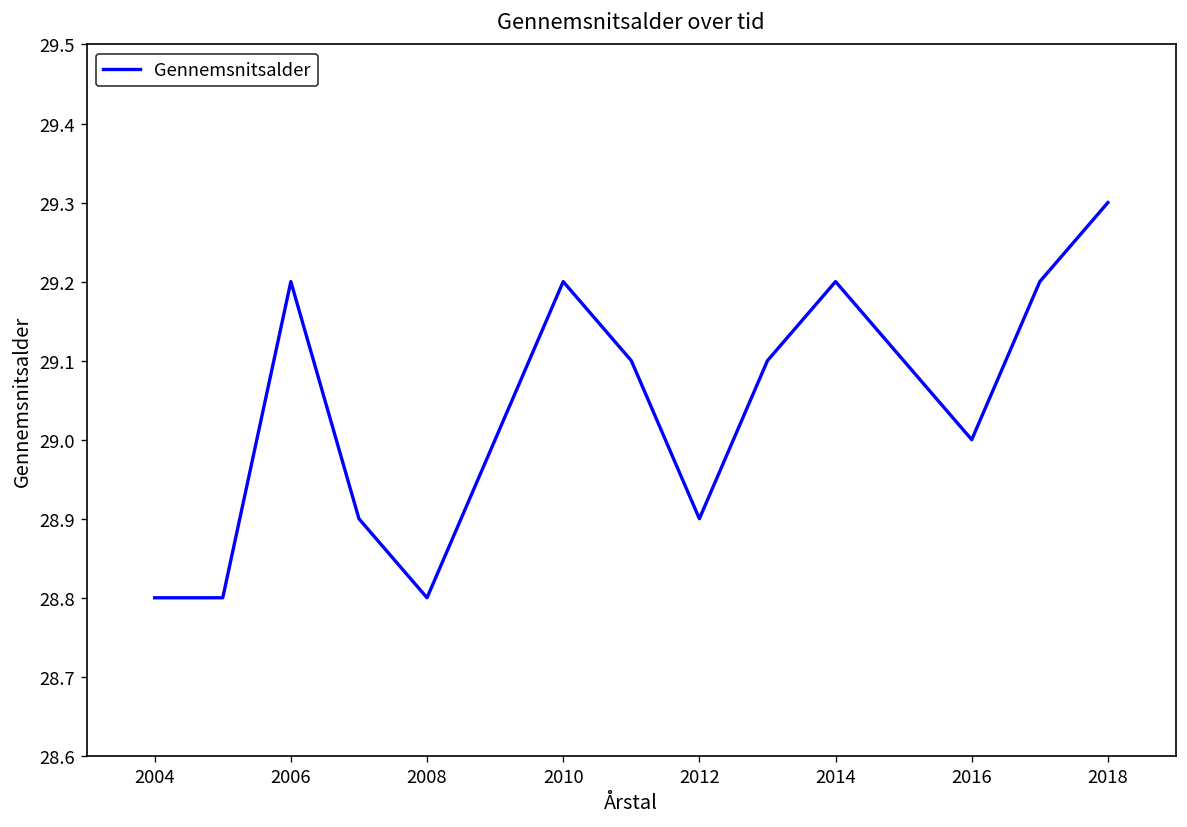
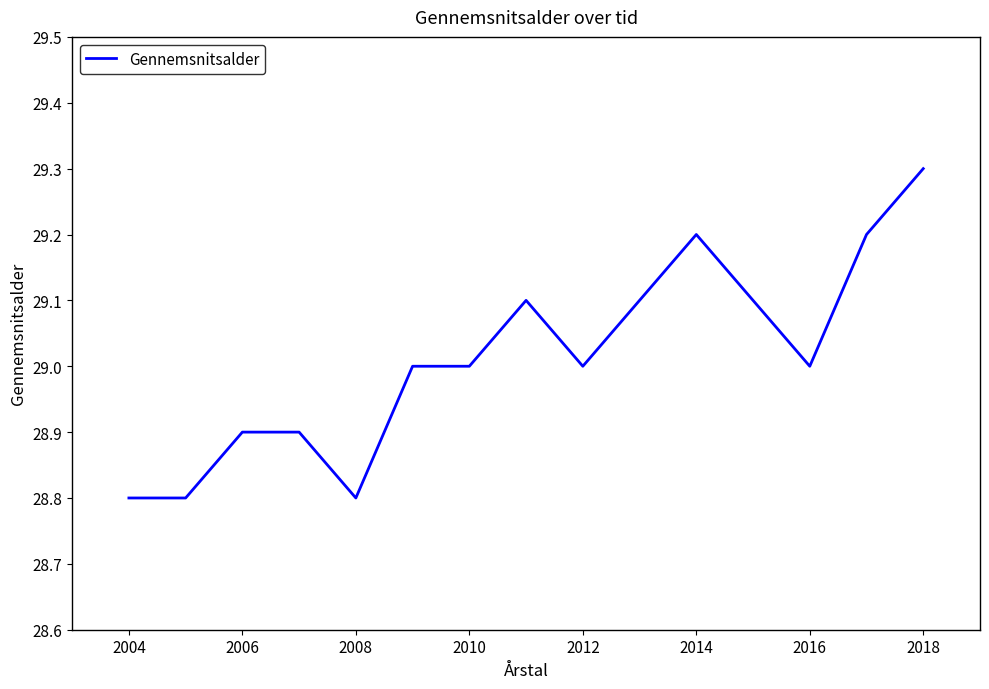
  {
    "2004": 28.8,
-   "2006": 29.2,
+   "2006": 28.9,
    "2008": 28.8,
-   "2010": 29.2,
-   "2012": 28.9,
+   "2010": 29.0,
+   "2012": 29.0,
    "2014": 29.2,
    "2016": 29.0,
    "2018": 29.3
  }
